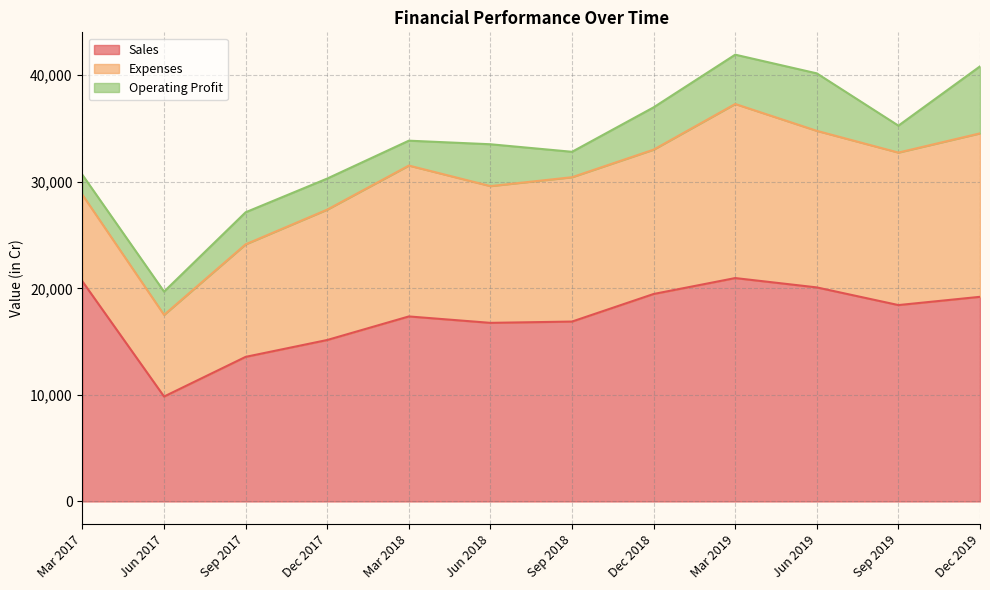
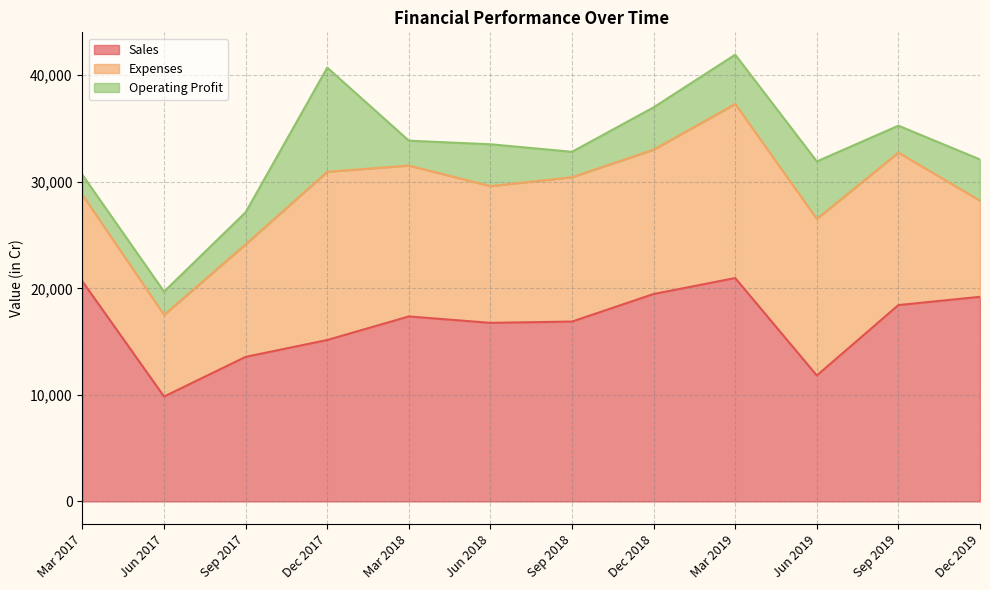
  {
    "Sales": {
      "Mar 2017": "20,600",
      "Jun 2017": "9,800",
      "Sep 2017": "13,600",
      "Dec 2017": "15,200",
      "Mar 2018": "17,400",
      "Jun 2018": "16,800",
      "Sep 2018": "16,900",
      "Dec 2018": "19,500",
      "Mar 2019": "21,000",
-     "Jun 2019": "20,100",
+     "Jun 2019": "11,800",
      "Sep 2019": "18,400",
      "Dec 2019": "19,200"
    },
    "Expenses": {
      "Mar 2017": "8,100",
      "Jun 2017": "7,700",
      "Sep 2017": "10,600",
-     "Dec 2017": "12,200",
+     "Dec 2017": "15,800",
      "Mar 2018": "14,200",
      "Jun 2018": "12,800",
      "Sep 2018": "13,500",
      "Dec 2018": "13,500",
      "Mar 2019": "16,300",
      "Jun 2019": "14,700",
      "Sep 2019": "14,300",
-     "Dec 2019": "15,300"
+     "Dec 2019": "9,000"
    },
    "Operating Profit": {
      "Mar 2017": "1,900",
      "Jun 2017": "2,200",
      "Sep 2017": "3,000",
-     "Dec 2017": "2,900",
+     "Dec 2017": "9,800",
      "Mar 2018": "2,300",
      "Jun 2018": "3,900",
      "Sep 2018": "2,400",
      "Dec 2018": "4,000",
      "Mar 2019": "4,600",
      "Jun 2019": "5,400",
      "Sep 2019": "2,500",
-     "Dec 2019": "6,300"
+     "Dec 2019": "3,900"
    }
  }
